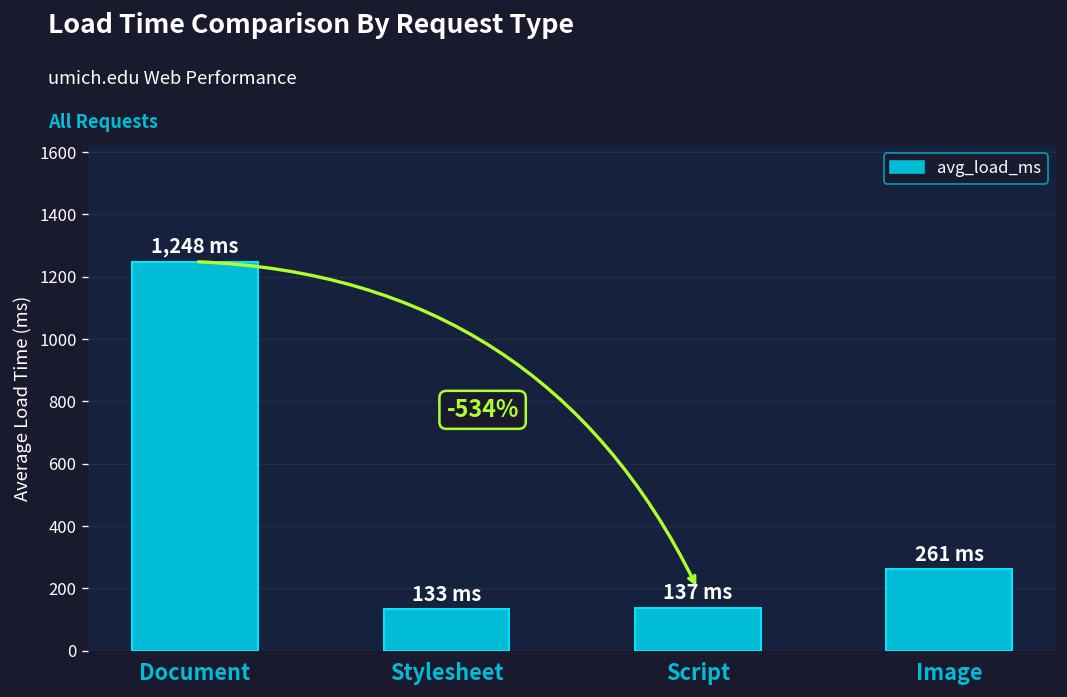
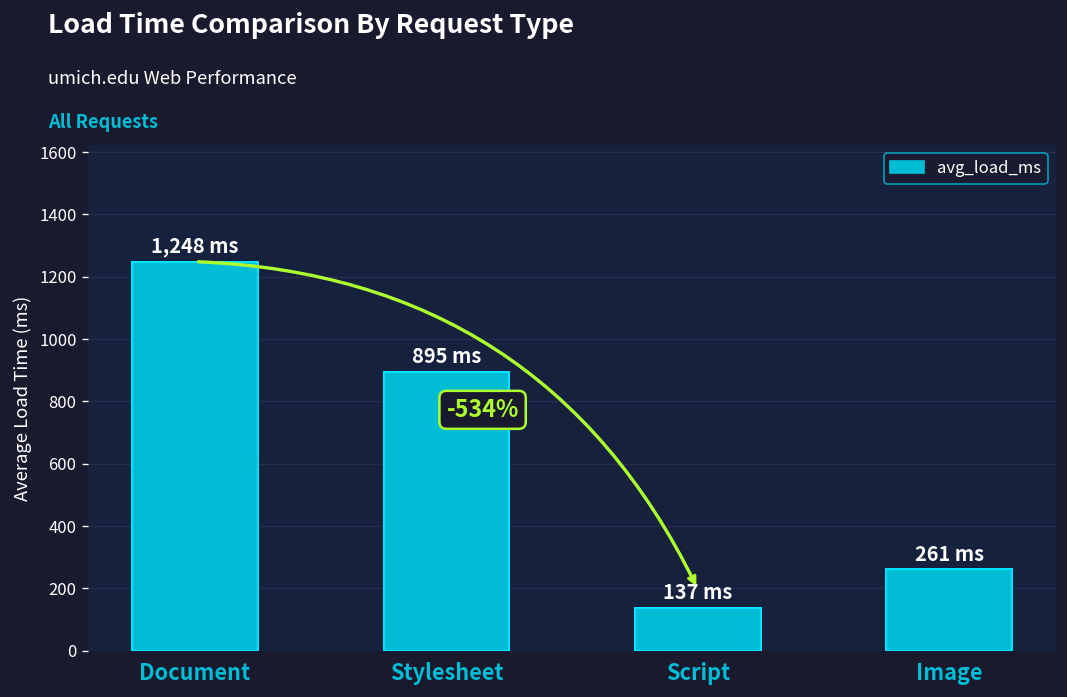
  {
    "Document": "1,248",
-   "Stylesheet": "133",
+   "Stylesheet": "895",
    "Script": "137",
    "Image": "261"
  }
